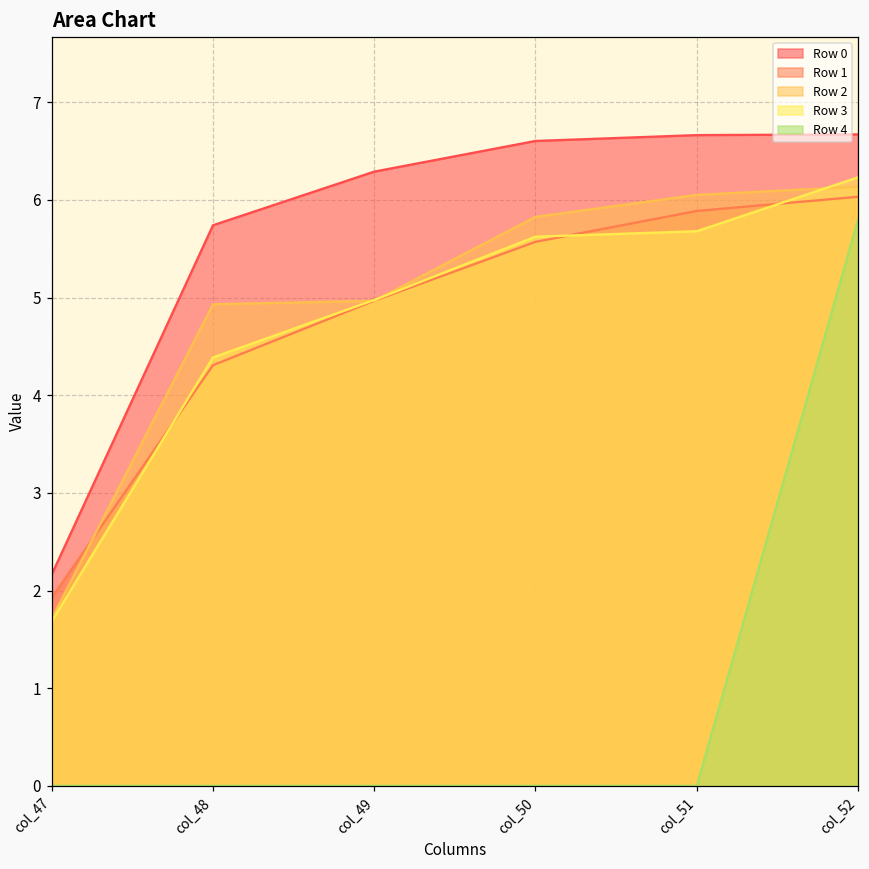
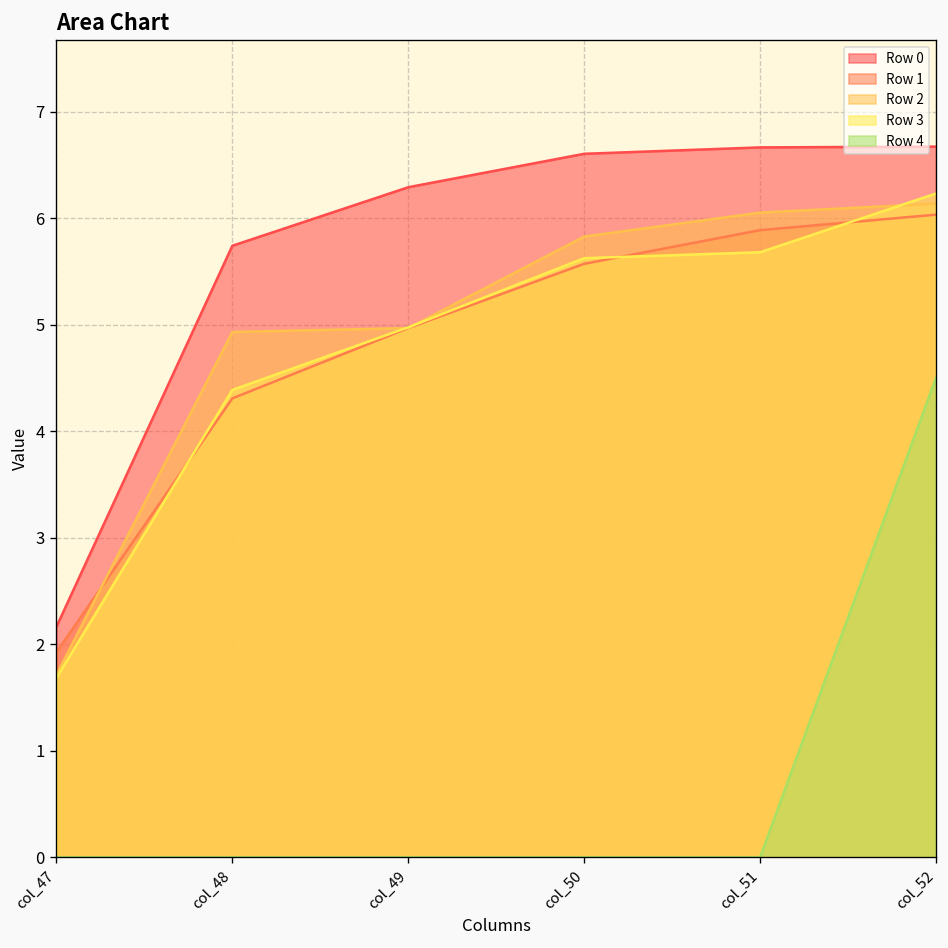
  {
    "Row 4": {
      "col_47": 0.0,
      "col_48": 0.0,
      "col_49": 0.0,
      "col_50": 0.0,
      "col_51": 0.0,
-     "col_52": 5.8
+     "col_52": 4.5
    }
  }
